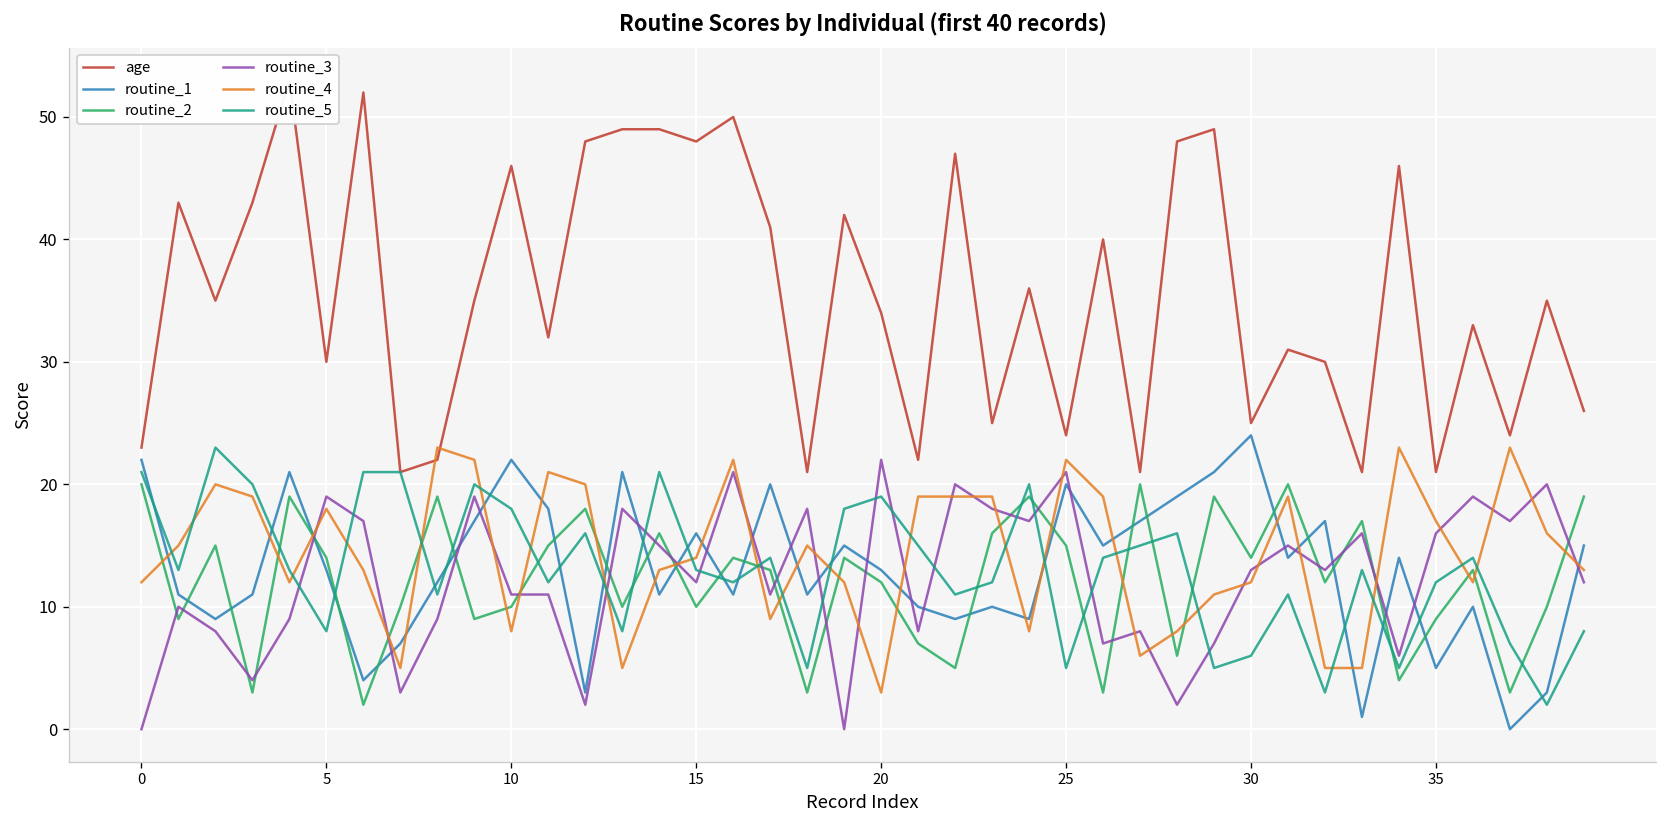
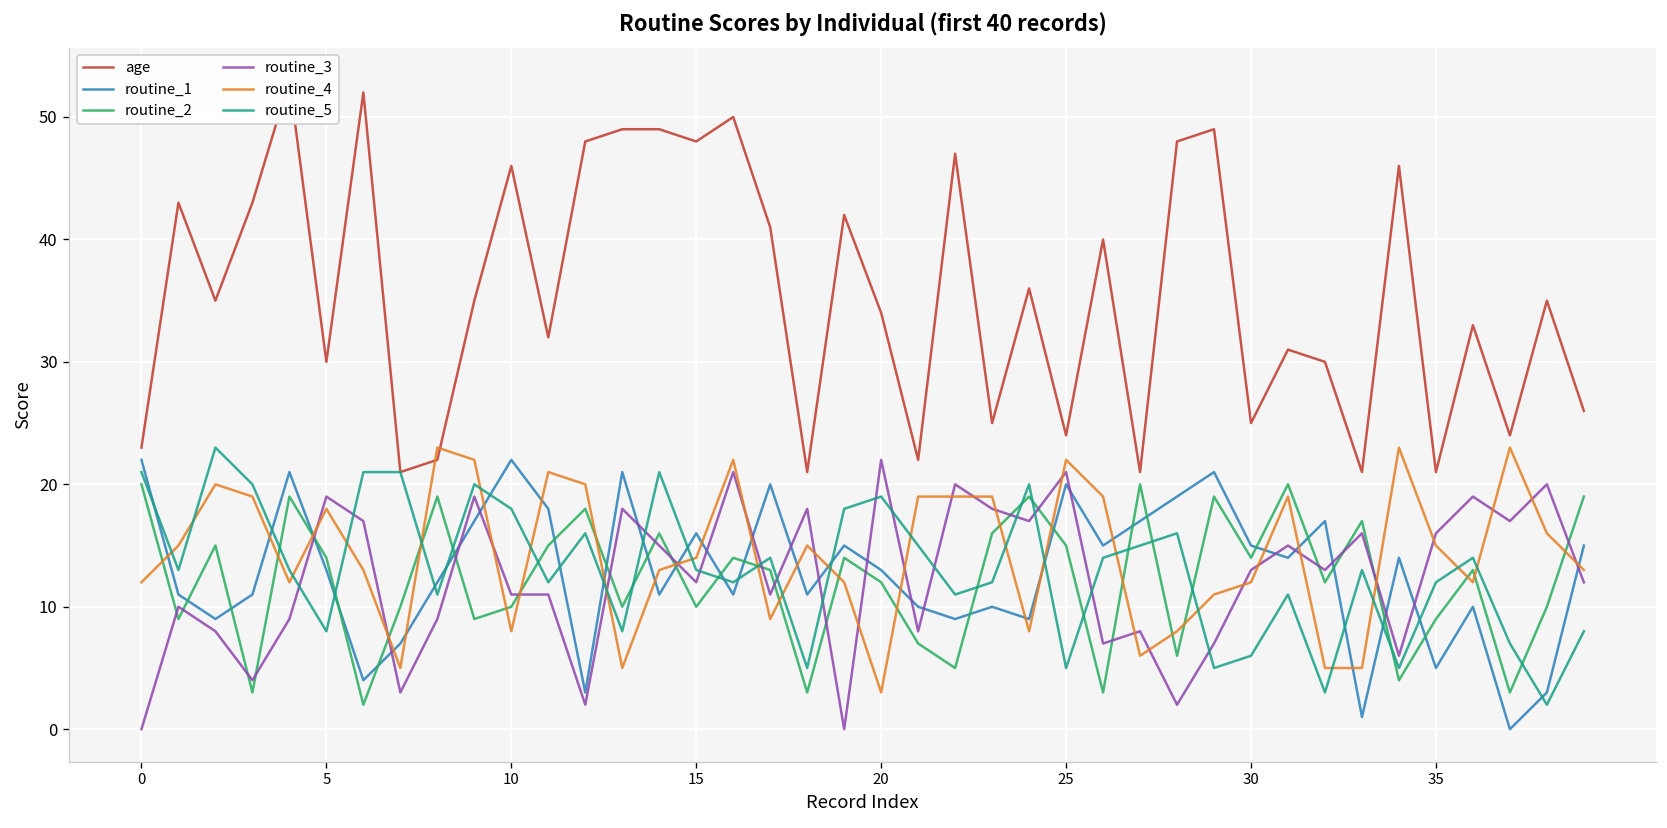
  {
    "age": {
      "0": 23,
      "5": 30,
      "10": 46,
      "15": 48,
      "20": 34,
      "25": 24,
      "30": 25,
      "35": 21
    },
    "routine_1": {
      "0": 22,
      "5": 13,
      "10": 22,
      "15": 16,
      "20": 13,
      "25": 20,
-     "30": 24,
+     "30": 15,
      "35": 5
    },
    "routine_3": {
      "0": 0,
      "5": 19,
      "10": 11,
      "15": 12,
      "20": 22,
      "25": 21,
      "30": 13,
      "35": 16
    },
    "routine_4": {
      "0": 12,
      "5": 18,
      "10": 8,
      "15": 14,
      "20": 3,
      "25": 22,
      "30": 12,
-     "35": 17
+     "35": 15
    }
  }
